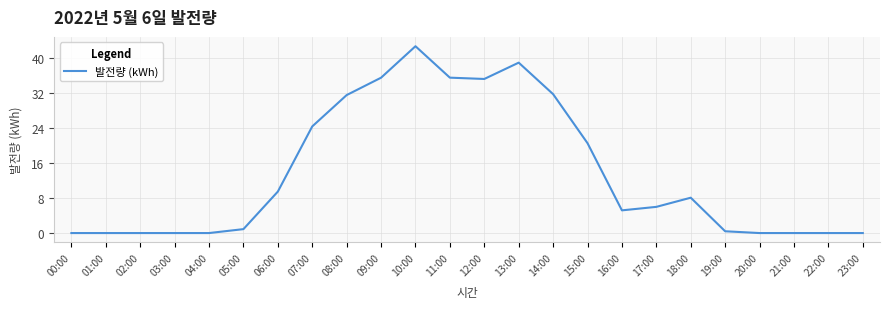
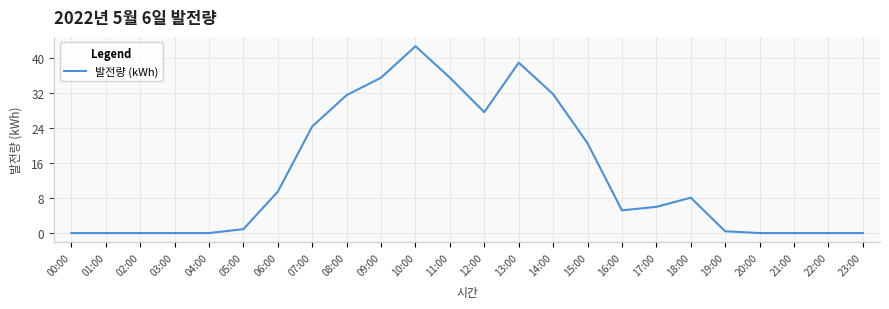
  {
    "00:00": 0,
    "01:00": 0,
    "02:00": 0,
    "03:00": 0,
    "04:00": 0,
    "05:00": 1,
    "06:00": 10,
    "07:00": 24,
    "08:00": 32,
    "09:00": 36,
    "10:00": 43,
    "11:00": 36,
-   "12:00": 35,
+   "12:00": 28,
    "13:00": 39,
    "14:00": 32,
    "15:00": 21,
    "16:00": 5,
    "17:00": 6,
    "18:00": 8,
    "19:00": 0,
    "20:00": 0,
    "21:00": 0,
    "22:00": 0,
    "23:00": 0
  }
